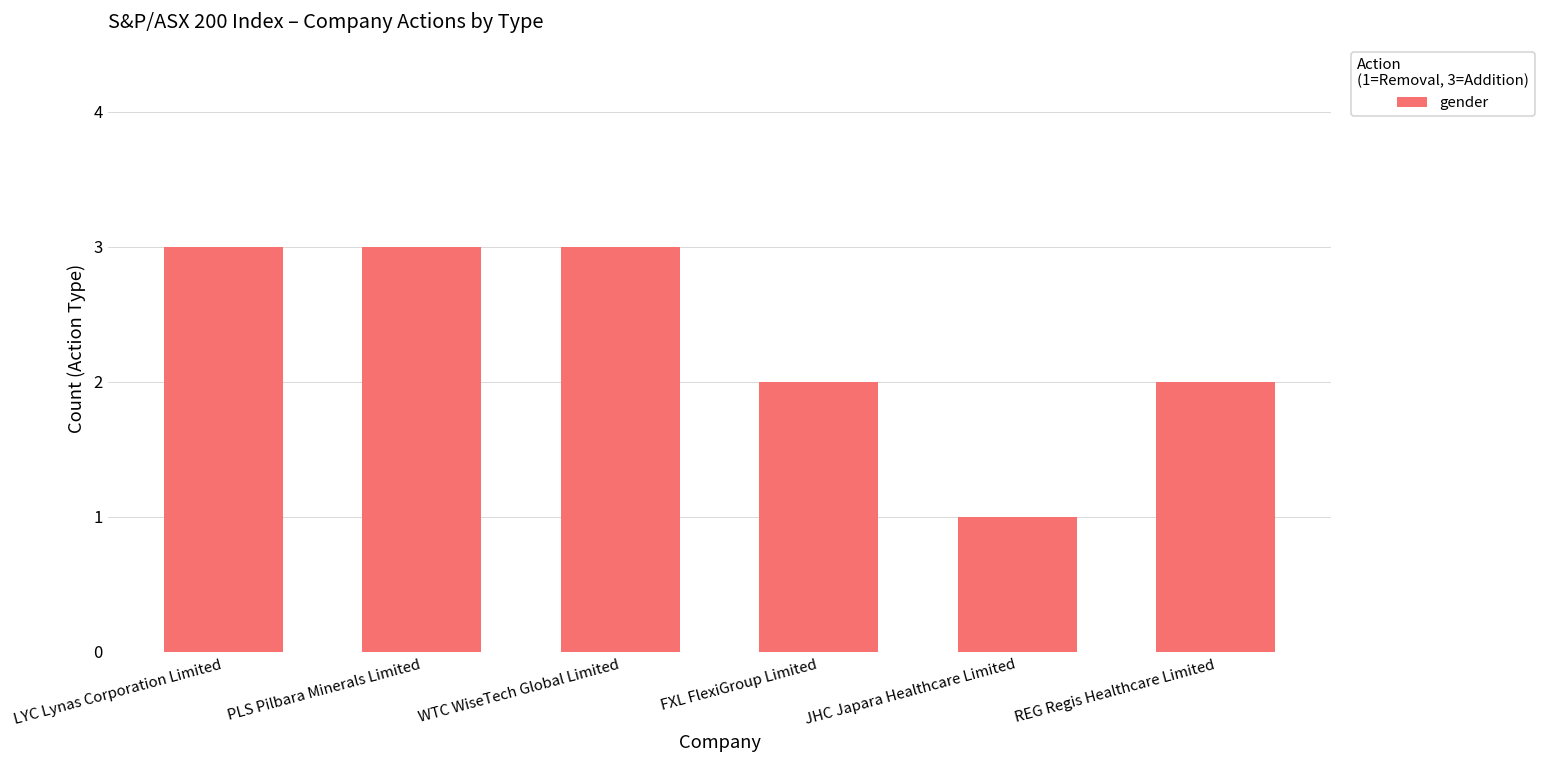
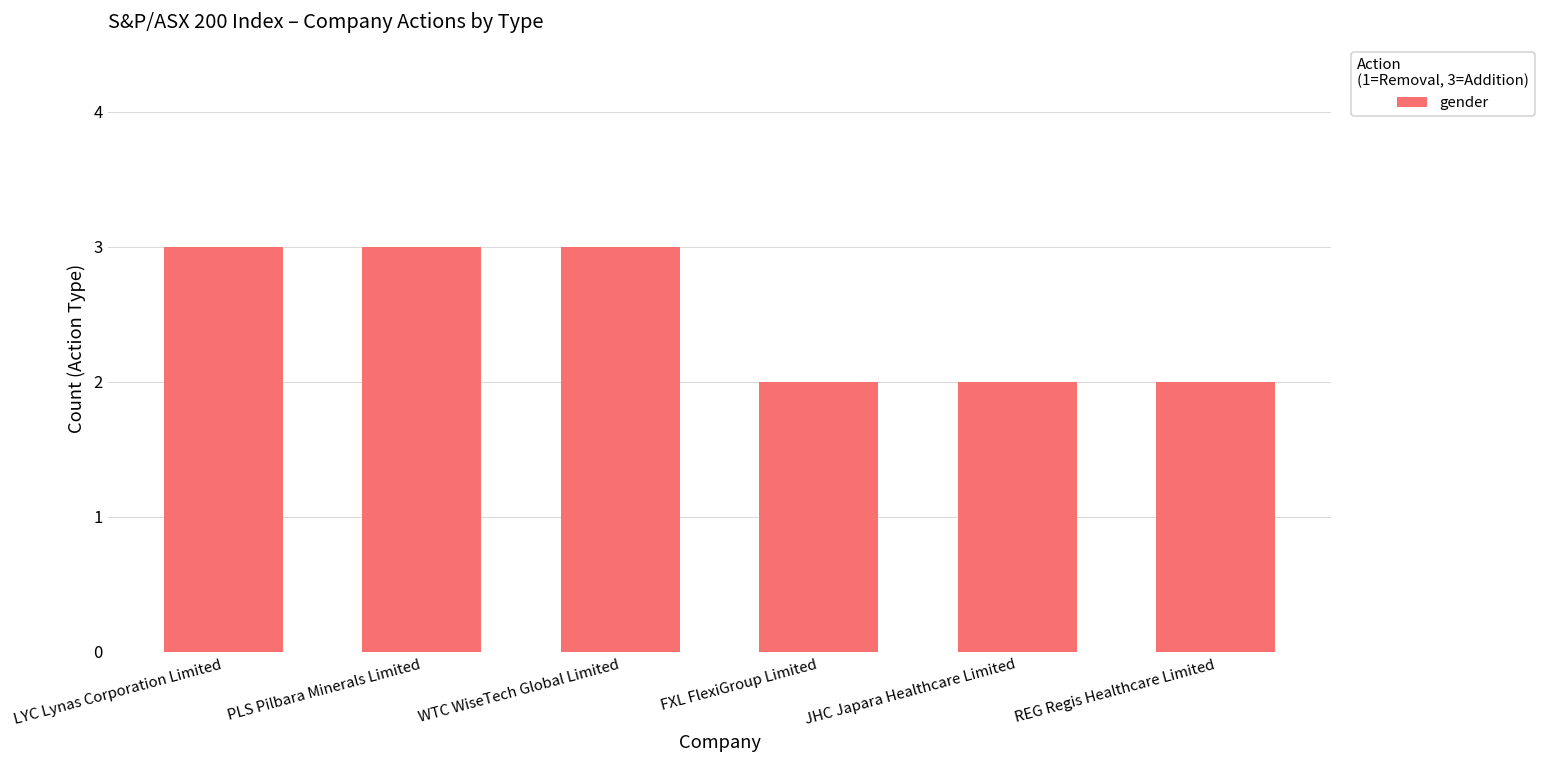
  {
    "LYC Lynas Corporation Limited": 3,
    "PLS Pilbara Minerals Limited": 3,
    "WTC WiseTech Global Limited": 3,
    "FXL FlexiGroup Limited": 2,
-   "JHC Japara Healthcare Limited": 1,
+   "JHC Japara Healthcare Limited": 2,
    "REG Regis Healthcare Limited": 2
  }
